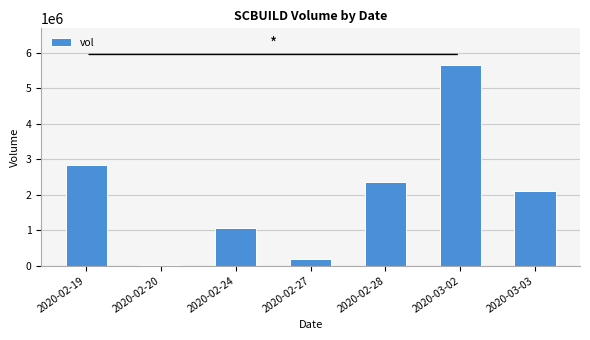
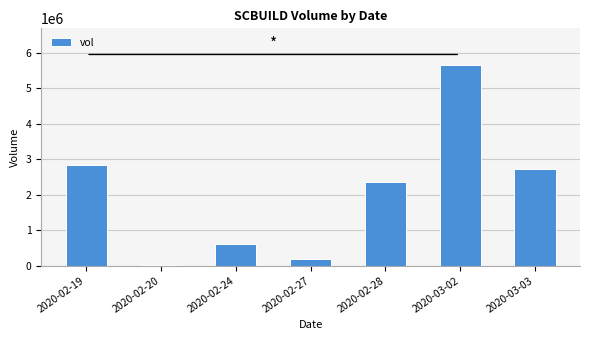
  {
    "2020-02-19": 2800000,
-   "2020-02-24": 1100000,
+   "2020-02-24": 600000,
    "2020-02-27": 200000,
    "2020-02-28": 2400000,
    "2020-03-02": 5700000,
-   "2020-03-03": 2100000
+   "2020-03-03": 2700000
  }
